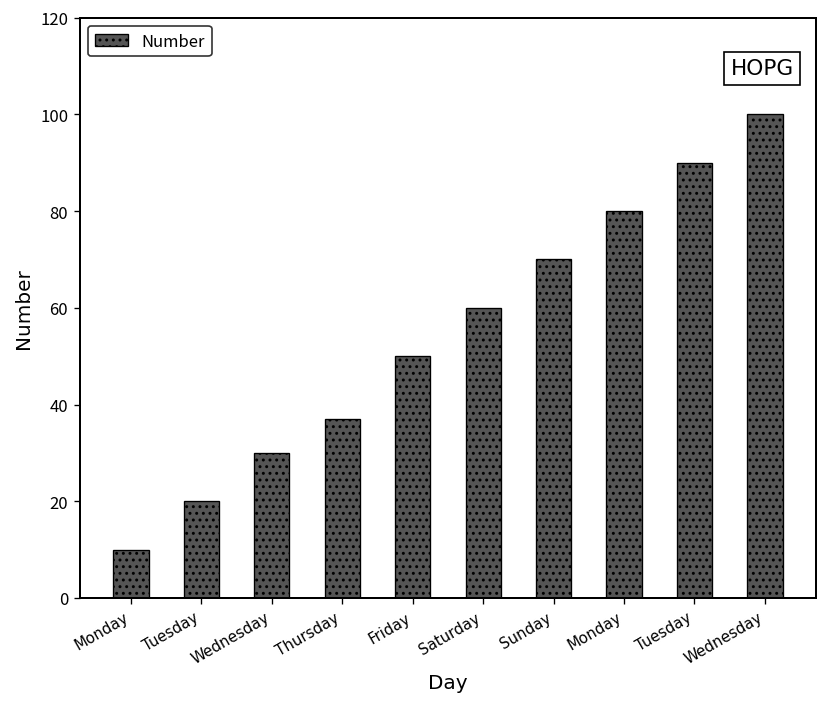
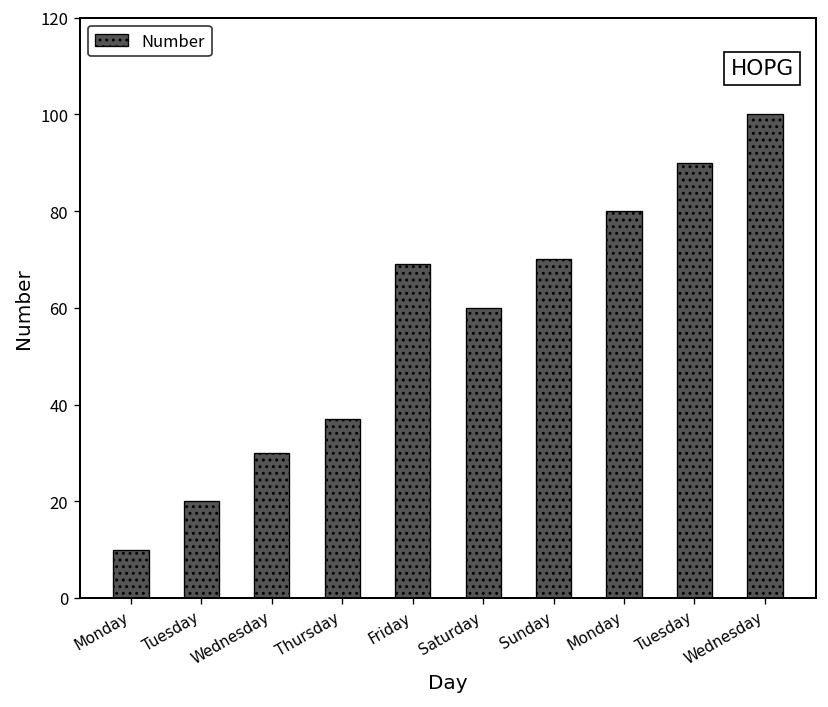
  {
    "Thursday": 37,
-   "Friday": 50,
+   "Friday": 69,
    "Saturday": 60,
    "Sunday": 70
  }
